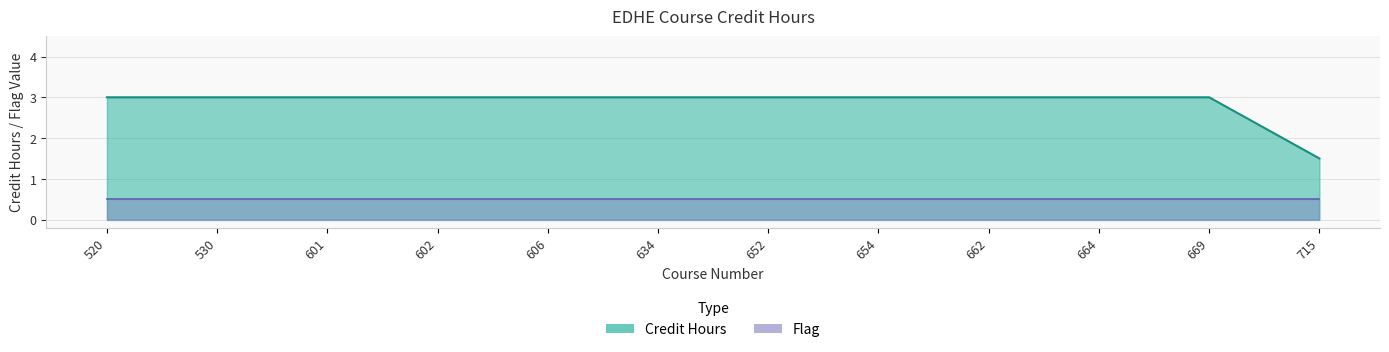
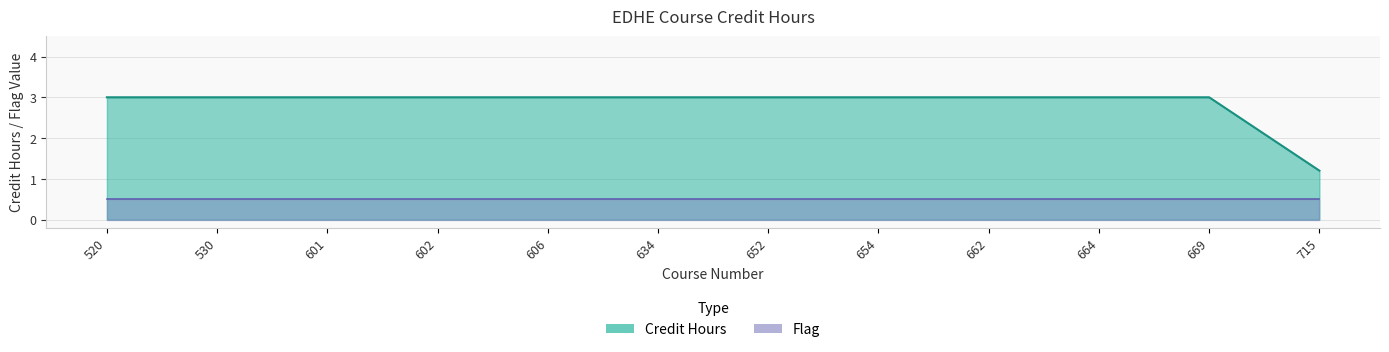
  {
    "Credit Hours": {
      "520": 3.0,
      "530": 3.0,
      "601": 3.0,
      "602": 3.0,
      "606": 3.0,
      "634": 3.0,
      "652": 3.0,
      "654": 3.0,
      "662": 3.0,
      "664": 3.0,
      "669": 3.0,
-     "715": 1.5
+     "715": 1.2
    },
    "Flag": {
      "520": 0.5,
      "530": 0.5,
      "601": 0.5,
      "602": 0.5,
      "606": 0.5,
      "634": 0.5,
      "652": 0.5,
      "654": 0.5,
      "662": 0.5,
      "664": 0.5,
      "669": 0.5,
      "715": 0.5
    }
  }
